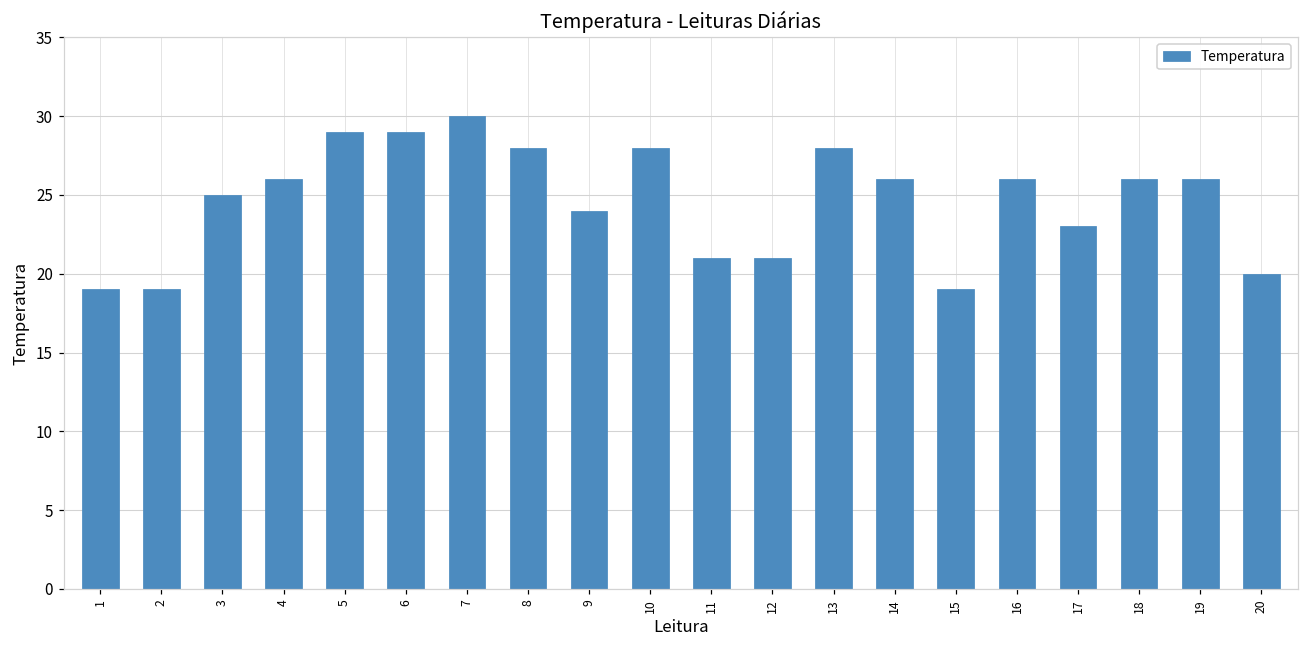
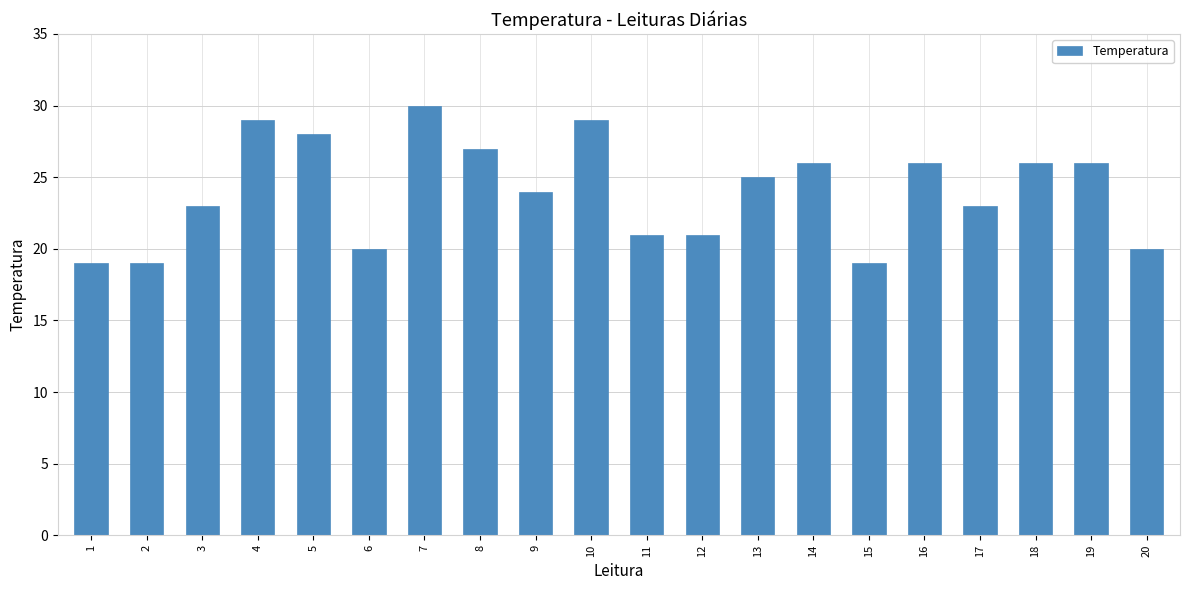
  {
    "1": 19,
    "2": 19,
-   "3": 25,
-   "4": 26,
-   "5": 29,
-   "6": 29,
+   "3": 23,
+   "4": 29,
+   "5": 28,
+   "6": 20,
    "7": 30,
-   "8": 28,
+   "8": 27,
    "9": 24,
-   "10": 28,
+   "10": 29,
    "11": 21,
    "12": 21,
-   "13": 28,
+   "13": 25,
    "14": 26,
    "15": 19,
    "16": 26,
    "17": 23,
    "18": 26,
    "19": 26,
    "20": 20
  }
